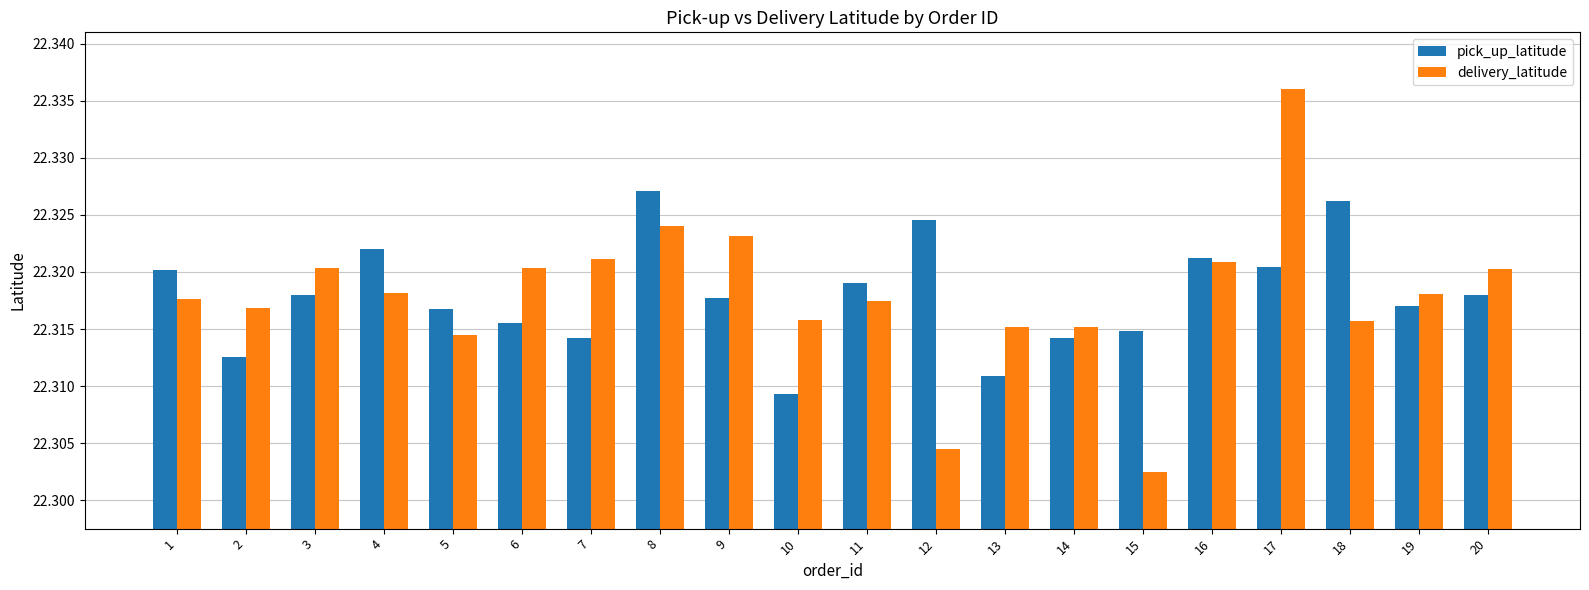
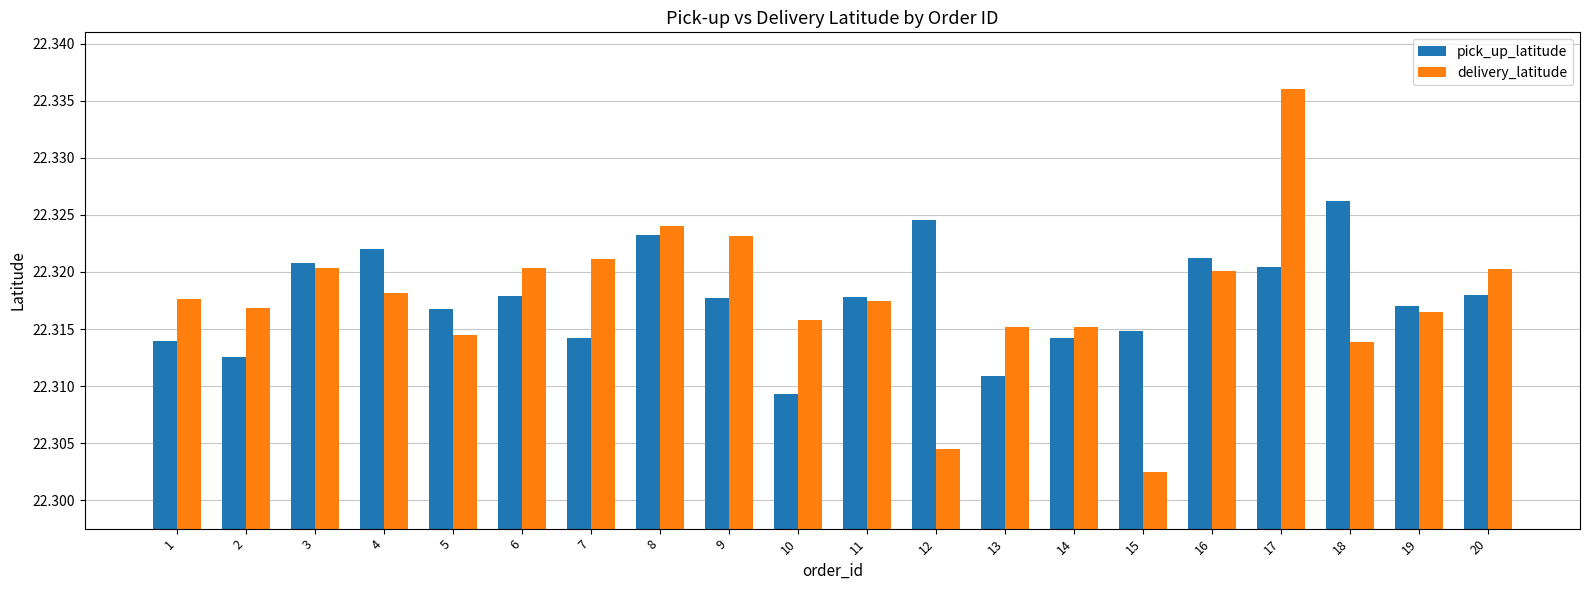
  {
    "pick_up_latitude": {
-     "1": 22.3202,
+     "1": 22.3140,
      "2": 22.3126,
-     "3": 22.3180,
+     "3": 22.3208,
      "4": 22.3220,
      "5": 22.3167,
-     "6": 22.3155,
+     "6": 22.3179,
      "7": 22.3142,
-     "8": 22.3271,
+     "8": 22.3232,
      "9": 22.3177,
      "10": 22.3093,
-     "11": 22.3190,
+     "11": 22.3178,
      "12": 22.3246,
      "13": 22.3109,
      "14": 22.3142,
      "15": 22.3149,
      "16": 22.3212,
      "17": 22.3204,
      "18": 22.3262,
      "19": 22.3170,
      "20": 22.3180
    },
    "delivery_latitude": {
      "1": 22.3176,
      "2": 22.3168,
      "3": 22.3204,
      "4": 22.3181,
      "5": 22.3145,
      "6": 22.3203,
      "7": 22.3211,
      "8": 22.3241,
      "9": 22.3232,
      "10": 22.3158,
      "11": 22.3175,
      "12": 22.3045,
      "13": 22.3152,
      "14": 22.3151,
      "15": 22.3025,
-     "16": 22.3209,
+     "16": 22.3200,
      "17": 22.3360,
-     "18": 22.3157,
-     "19": 22.3181,
+     "18": 22.3139,
+     "19": 22.3165,
      "20": 22.3203
    }
  }
